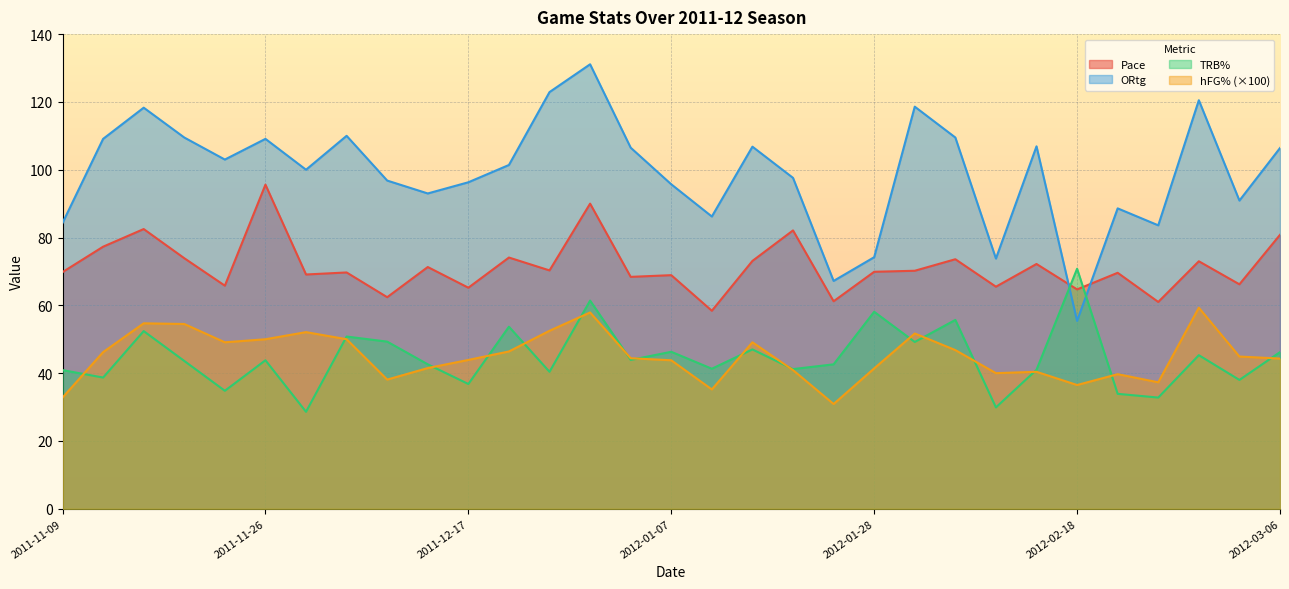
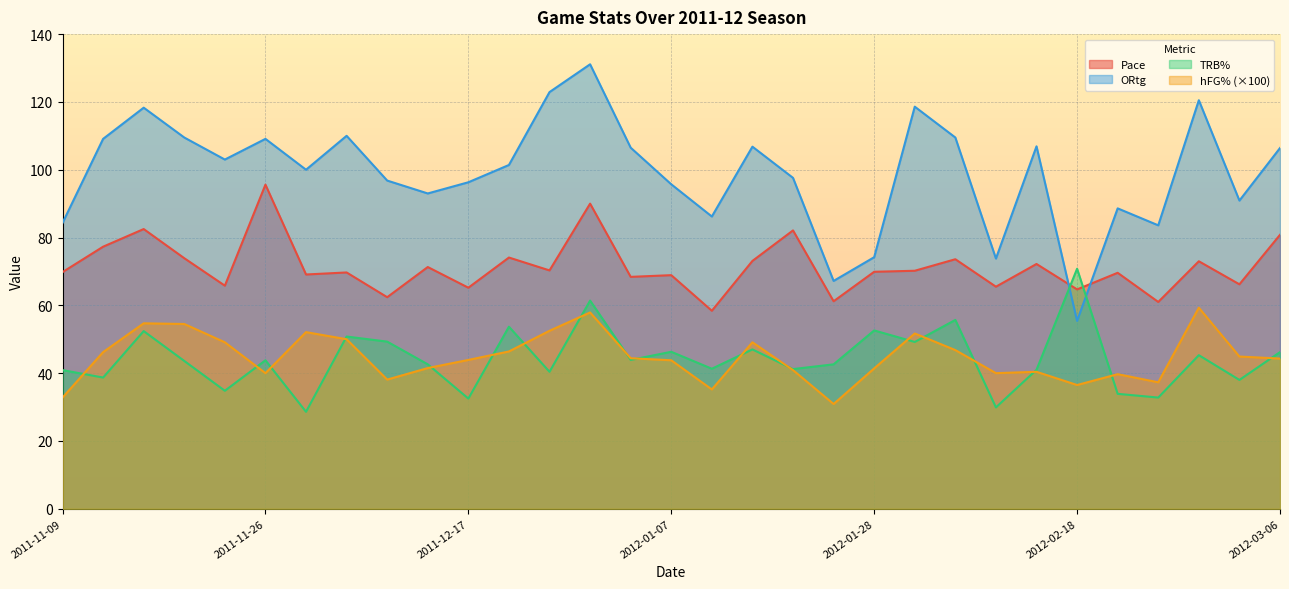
  {
    "Pace": {
      "2011-11-09": 70,
      "2011-11-26": 96,
      "2011-12-17": 65,
      "2012-01-07": 69,
      "2012-01-28": 70,
      "2012-02-18": 65,
      "2012-03-06": 81
    },
    "ORtg": {
      "2011-11-09": 84,
      "2011-11-26": 109,
      "2011-12-17": 96,
      "2012-01-07": 96,
      "2012-01-28": 74,
      "2012-02-18": 55,
      "2012-03-06": 106
    },
    "TRB%": {
      "2011-11-09": 41,
      "2011-11-26": 44,
-     "2011-12-17": 37,
+     "2011-12-17": 33,
      "2012-01-07": 46,
-     "2012-01-28": 58,
+     "2012-01-28": 53,
      "2012-02-18": 71,
      "2012-03-06": 46
    },
    "hFG% (×100)": {
      "2011-11-09": 33,
-     "2011-11-26": 50,
+     "2011-11-26": 40,
      "2011-12-17": 44,
      "2012-01-07": 44,
      "2012-01-28": 41,
      "2012-02-18": 37,
      "2012-03-06": 44
    }
  }
